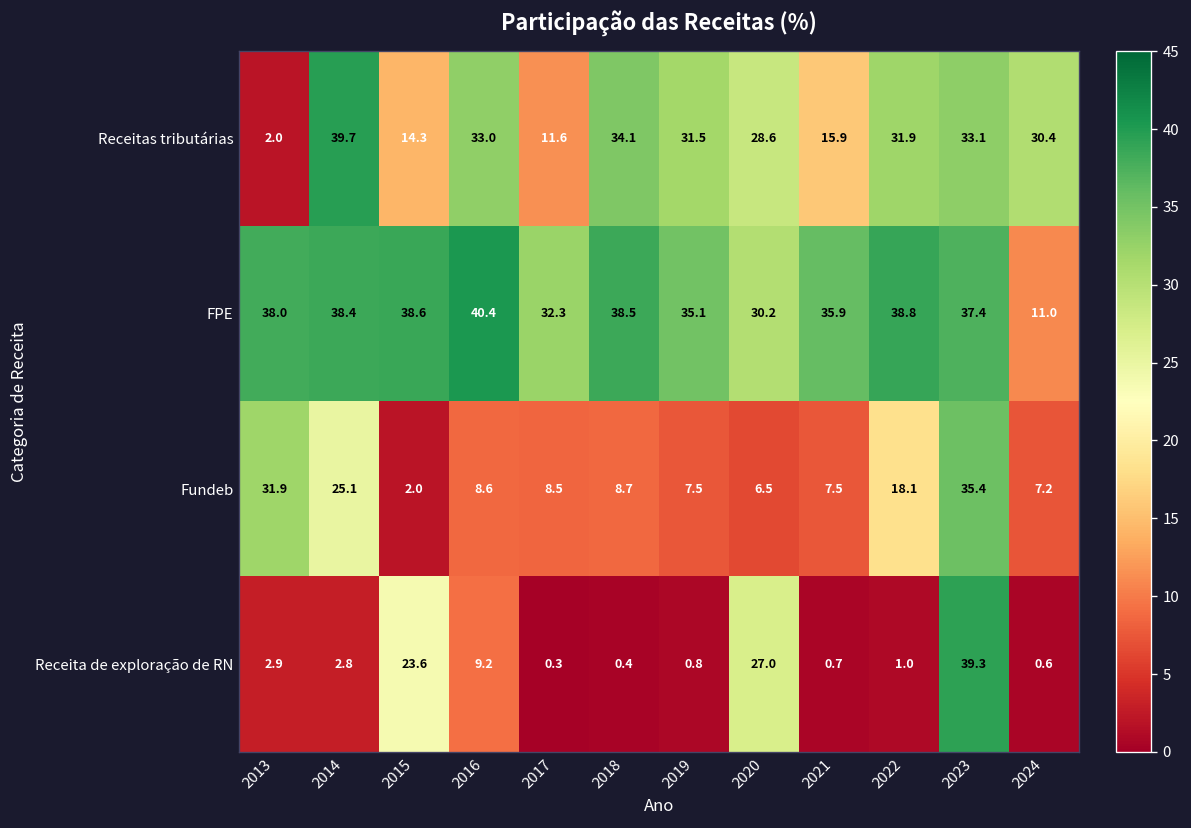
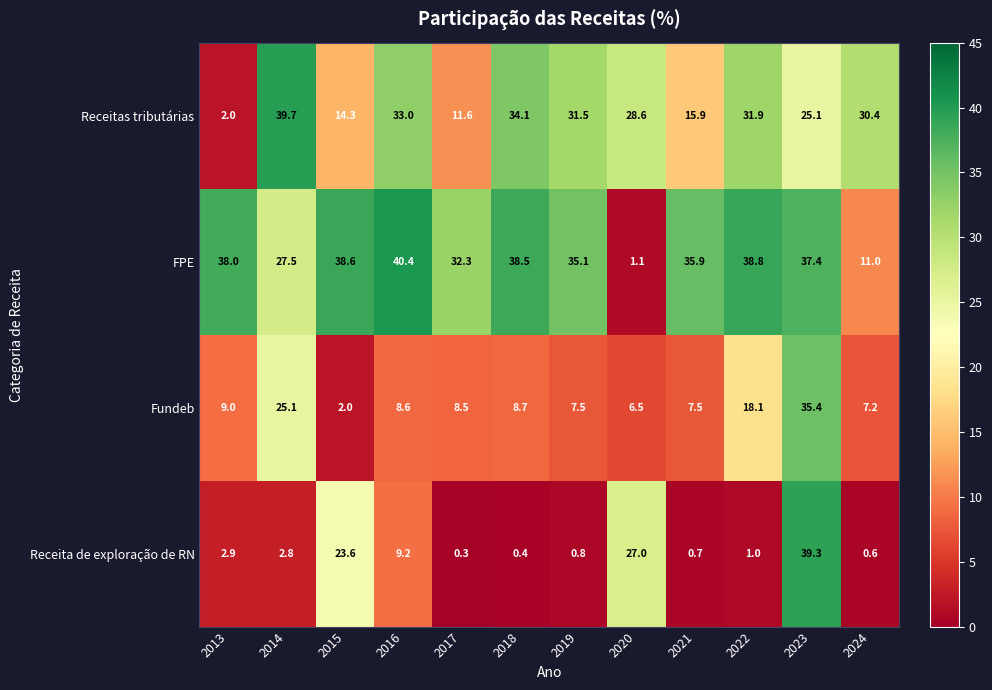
  {
    "Receitas tributárias": {
      "2013": 2.0,
      "2014": 39.7,
      "2015": 14.3,
      "2016": 33.0,
      "2017": 11.6,
      "2018": 34.1,
      "2019": 31.5,
      "2020": 28.6,
      "2021": 15.9,
      "2022": 31.9,
-     "2023": 33.1,
+     "2023": 25.1,
      "2024": 30.4
    },
    "FPE": {
      "2013": 38.0,
-     "2014": 38.4,
+     "2014": 27.5,
      "2015": 38.6,
      "2016": 40.4,
      "2017": 32.3,
      "2018": 38.5,
      "2019": 35.1,
-     "2020": 30.2,
+     "2020": 1.1,
      "2021": 35.9,
      "2022": 38.8,
      "2023": 37.4,
      "2024": 11.0
    },
    "Fundeb": {
-     "2013": 31.9,
+     "2013": 9.0,
      "2014": 25.1,
      "2015": 2.0,
      "2016": 8.6,
      "2017": 8.5,
      "2018": 8.7,
      "2019": 7.5,
      "2020": 6.5,
      "2021": 7.5,
      "2022": 18.1,
      "2023": 35.4,
      "2024": 7.2
    },
    "Receita de exploração de RN": {
      "2013": 2.9,
      "2014": 2.8,
      "2015": 23.6,
      "2016": 9.2,
      "2017": 0.3,
      "2018": 0.4,
      "2019": 0.8,
      "2020": 27.0,
      "2021": 0.7,
      "2022": 1.0,
      "2023": 39.3,
      "2024": 0.6
    }
  }
